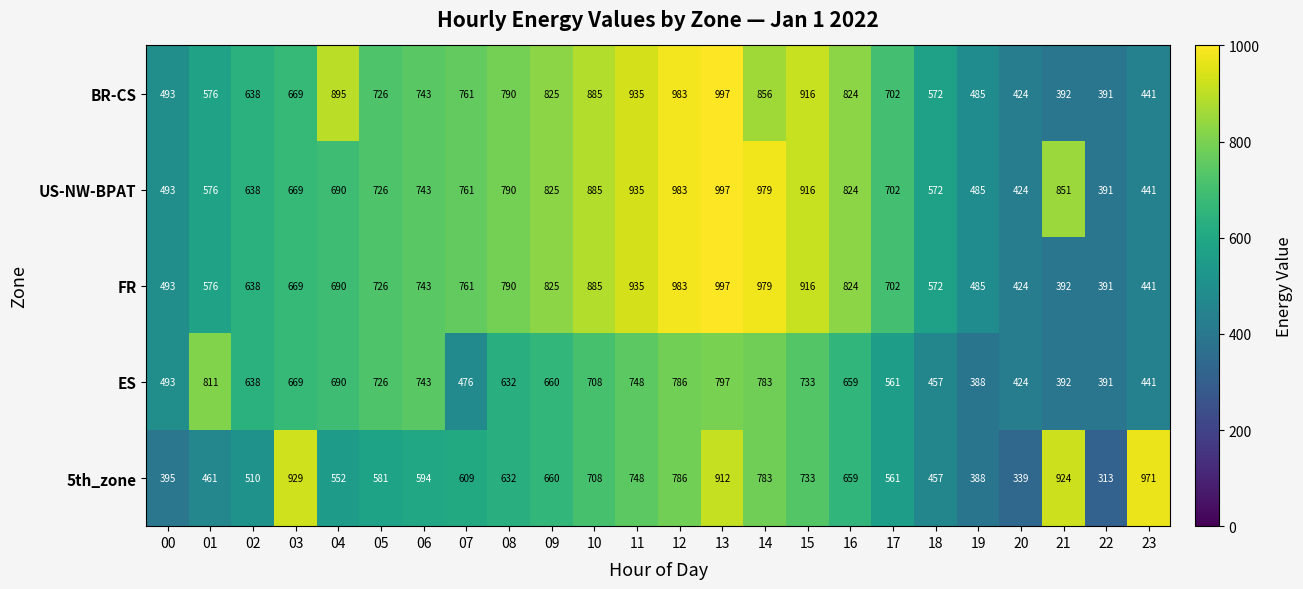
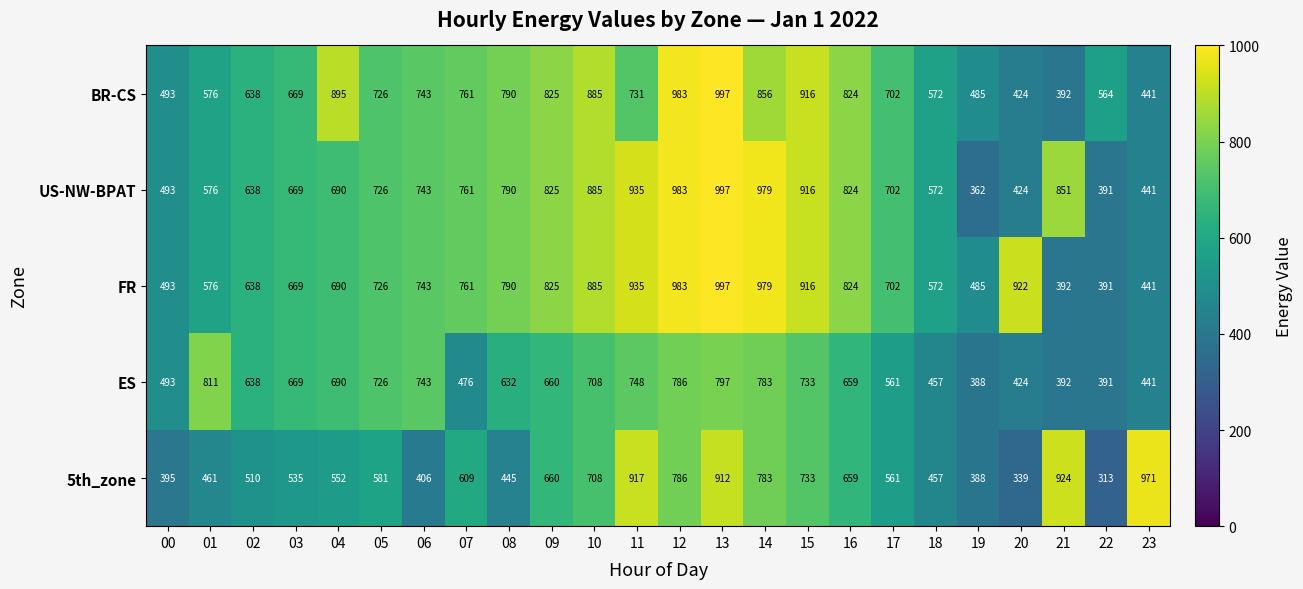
  {
    "BR-CS": {
      "00": 493,
      "01": 576,
      "02": 638,
      "03": 669,
      "04": 895,
      "05": 726,
      "06": 743,
      "07": 761,
      "08": 790,
      "09": 825,
      "10": 885,
-     "11": 935,
+     "11": 731,
      "12": 983,
      "13": 997,
      "14": 856,
      "15": 916,
      "16": 824,
      "17": 702,
      "18": 572,
      "19": 485,
      "20": 424,
      "21": 392,
-     "22": 391,
+     "22": 564,
      "23": 441
    },
    "US-NW-BPAT": {
      "00": 493,
      "01": 576,
      "02": 638,
      "03": 669,
      "04": 690,
      "05": 726,
      "06": 743,
      "07": 761,
      "08": 790,
      "09": 825,
      "10": 885,
      "11": 935,
      "12": 983,
      "13": 997,
      "14": 979,
      "15": 916,
      "16": 824,
      "17": 702,
      "18": 572,
-     "19": 485,
+     "19": 362,
      "20": 424,
      "21": 851,
      "22": 391,
      "23": 441
    },
    "FR": {
      "00": 493,
      "01": 576,
      "02": 638,
      "03": 669,
      "04": 690,
      "05": 726,
      "06": 743,
      "07": 761,
      "08": 790,
      "09": 825,
      "10": 885,
      "11": 935,
      "12": 983,
      "13": 997,
      "14": 979,
      "15": 916,
      "16": 824,
      "17": 702,
      "18": 572,
      "19": 485,
-     "20": 424,
+     "20": 922,
      "21": 392,
      "22": 391,
      "23": 441
    },
    "ES": {
      "00": 493,
      "01": 811,
      "02": 638,
      "03": 669,
      "04": 690,
      "05": 726,
      "06": 743,
      "07": 476,
      "08": 632,
      "09": 660,
      "10": 708,
      "11": 748,
      "12": 786,
      "13": 797,
      "14": 783,
      "15": 733,
      "16": 659,
      "17": 561,
      "18": 457,
      "19": 388,
      "20": 424,
      "21": 392,
      "22": 391,
      "23": 441
    },
    "5th_zone": {
      "00": 395,
      "01": 461,
      "02": 510,
-     "03": 929,
+     "03": 535,
      "04": 552,
      "05": 581,
-     "06": 594,
+     "06": 406,
      "07": 609,
-     "08": 632,
+     "08": 445,
      "09": 660,
      "10": 708,
-     "11": 748,
+     "11": 917,
      "12": 786,
      "13": 912,
      "14": 783,
      "15": 733,
      "16": 659,
      "17": 561,
      "18": 457,
      "19": 388,
      "20": 339,
      "21": 924,
      "22": 313,
      "23": 971
    }
  }
